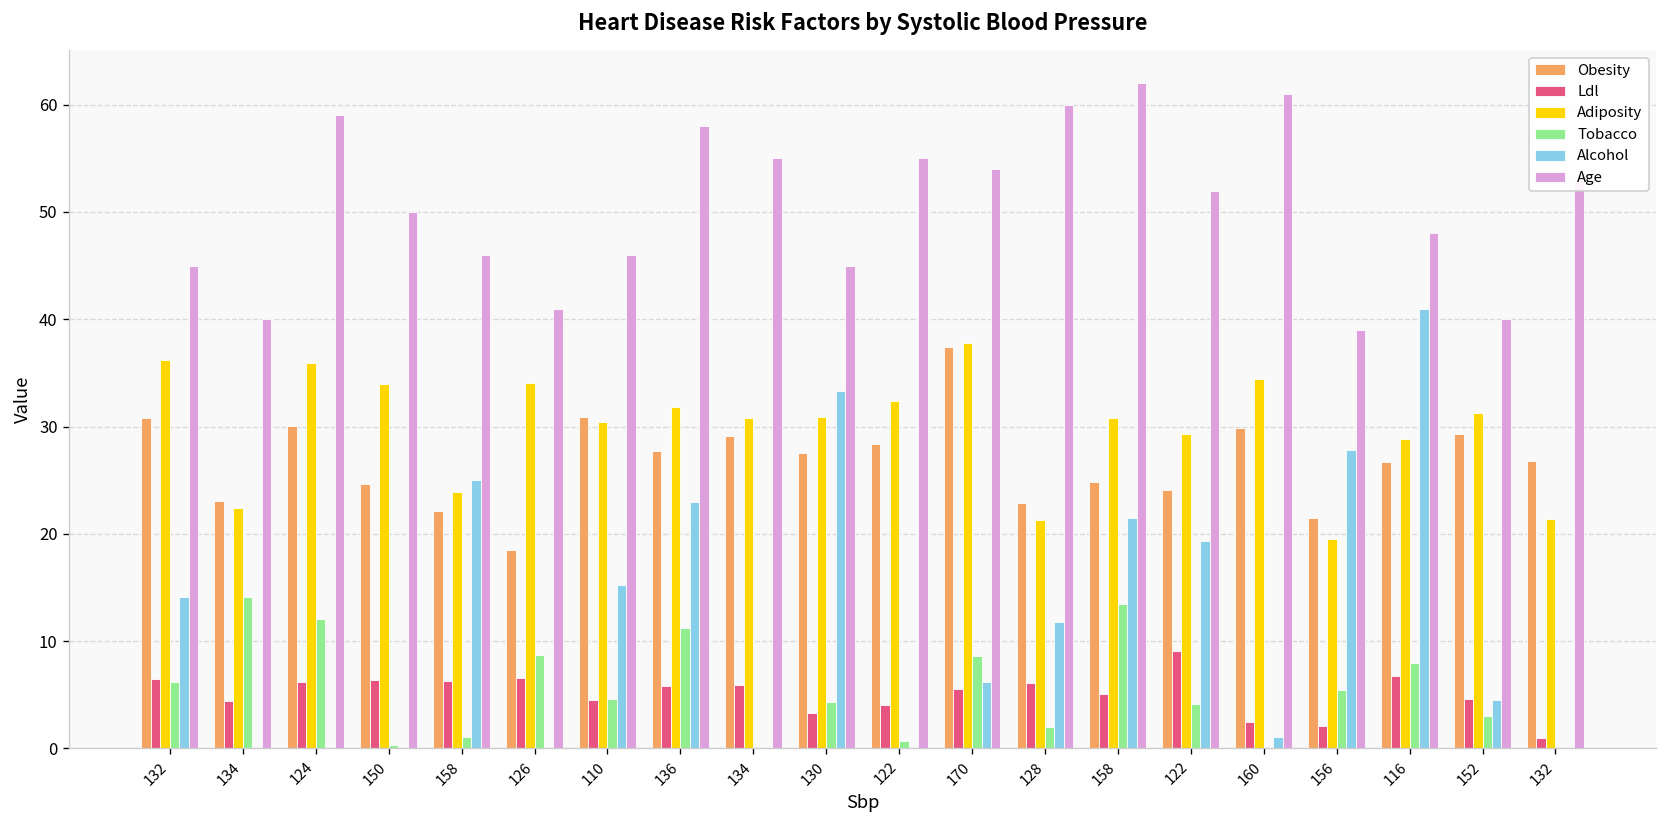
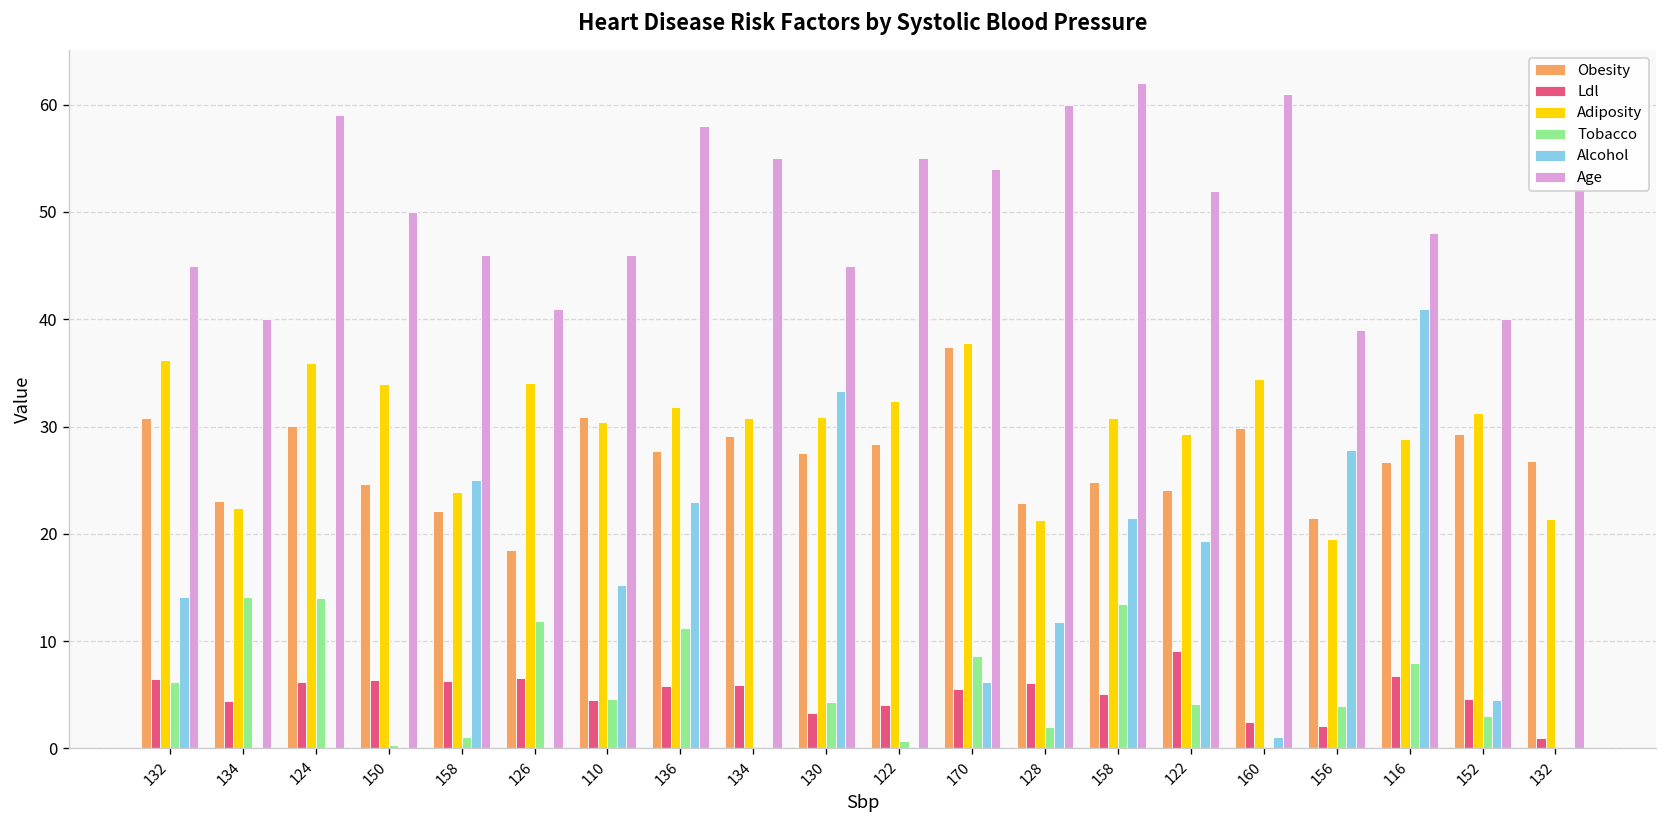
  {
    "Obesity": {
      "124": 30,
      "150": 25,
      "126": 18,
      "110": 31,
      "136": 28,
      "130": 28,
      "170": 37,
      "128": 23,
      "160": 30,
      "156": 21,
      "116": 27,
      "152": 29
    },
    "Ldl": {
      "124": 6,
      "150": 6,
      "126": 7,
      "110": 5,
      "136": 6,
      "130": 3,
      "170": 6,
      "128": 6,
      "160": 2,
      "156": 2,
      "116": 7,
      "152": 5
    },
    "Adiposity": {
      "124": 36,
      "150": 34,
      "126": 34,
      "110": 30,
      "136": 32,
      "130": 31,
      "170": 38,
      "128": 21,
      "160": 34,
      "156": 19,
      "116": 29,
      "152": 31
    },
    "Tobacco": {
-     "124": 12,
+     "124": 14,
      "150": 0,
-     "126": 9,
+     "126": 12,
      "110": 5,
      "136": 11,
      "130": 4,
      "170": 9,
      "128": 2,
      "160": 0,
-     "156": 5,
+     "156": 4,
      "116": 8,
      "152": 3
    },
    "Alcohol": {
      "124": 0,
      "150": 0,
      "126": 0,
      "110": 15,
      "136": 23,
      "130": 33,
      "170": 6,
      "128": 12,
      "160": 1,
      "156": 28,
      "116": 41,
      "152": 5
    },
    "Age": {
      "124": 59,
      "150": 50,
      "126": 41,
      "110": 46,
      "136": 58,
      "130": 45,
      "170": 54,
      "128": 60,
      "160": 61,
      "156": 39,
      "116": 48,
      "152": 40
    }
  }
